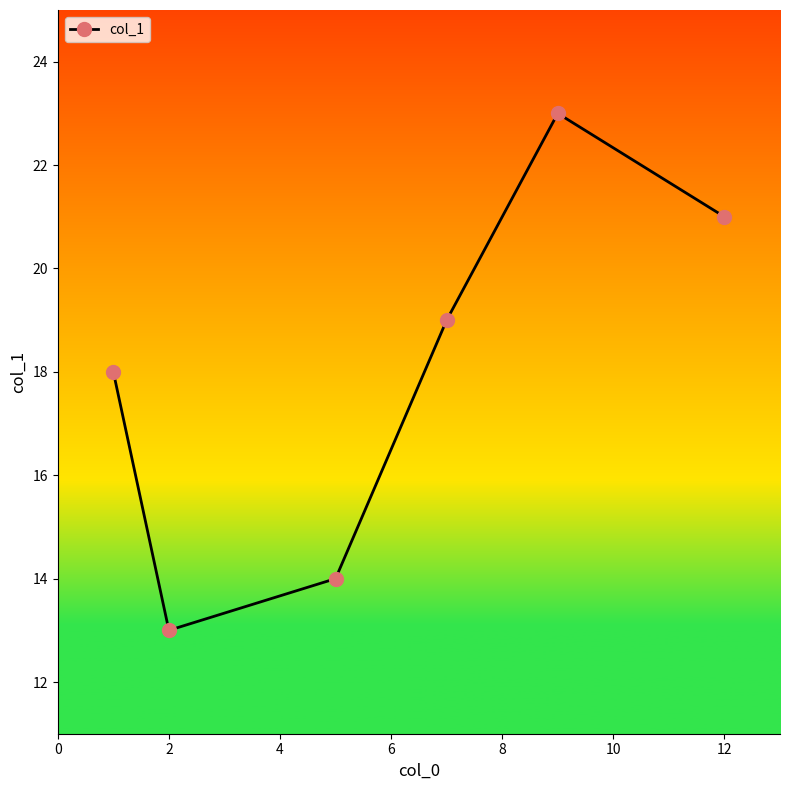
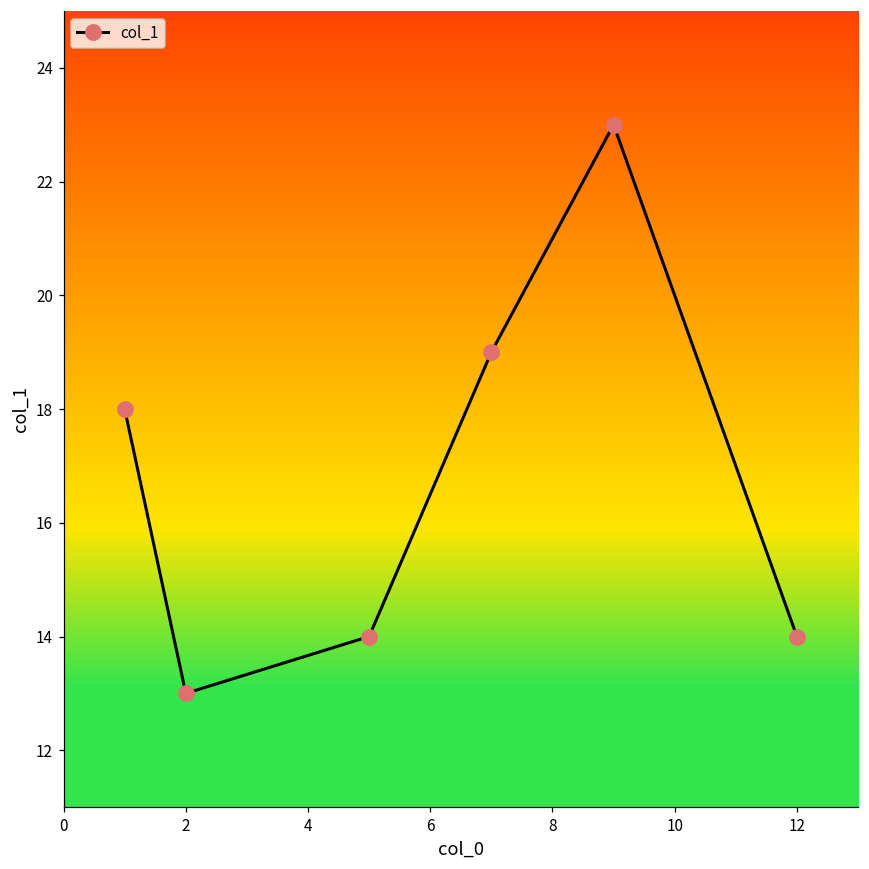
  {
    "2": 13,
-   "12": 21
+   "12": 14
  }
